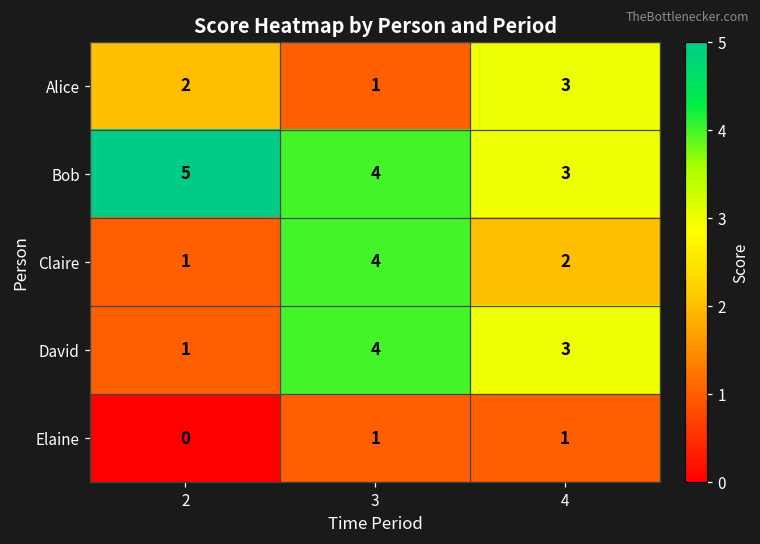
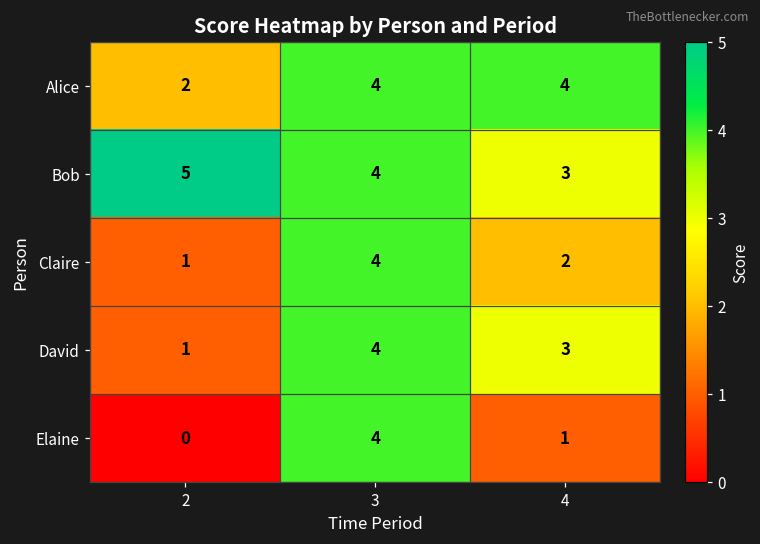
  {
    "Alice": {
      "2": 2,
-     "3": 1,
-     "4": 3
+     "3": 4,
+     "4": 4
    },
    "Bob": {
      "2": 5,
      "3": 4,
      "4": 3
    },
    "Claire": {
      "2": 1,
      "3": 4,
      "4": 2
    },
    "David": {
      "2": 1,
      "3": 4,
      "4": 3
    },
    "Elaine": {
      "2": 0,
-     "3": 1,
+     "3": 4,
      "4": 1
    }
  }
